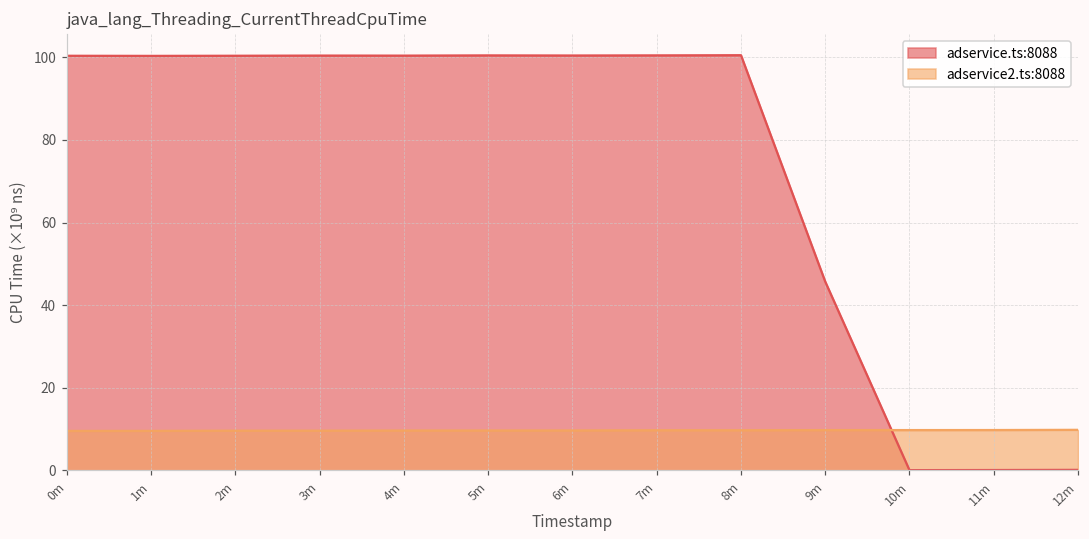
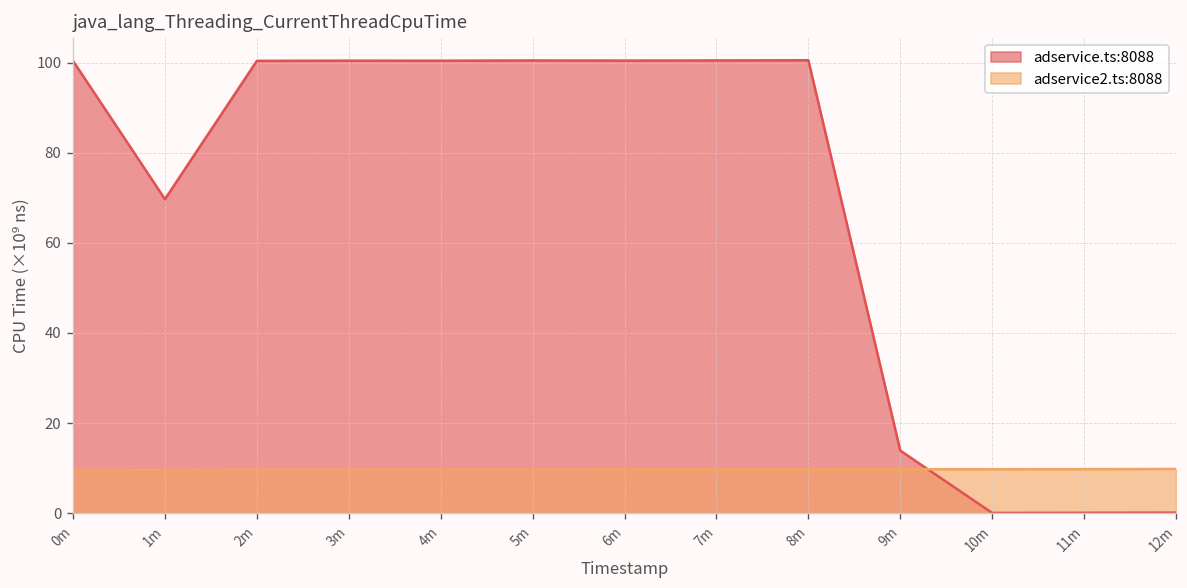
  {
    "adservice.ts:8088": {
      "0m": 100,
-     "1m": 100,
+     "1m": 70,
      "2m": 100,
      "3m": 100,
      "4m": 100,
      "5m": 100,
      "6m": 100,
      "7m": 100,
      "8m": 101,
-     "9m": 46,
+     "9m": 14,
      "10m": 0,
      "11m": 0,
      "12m": 0
    },
    "adservice2.ts:8088": {
      "0m": 10,
      "1m": 10,
      "2m": 10,
      "3m": 10,
      "4m": 10,
      "5m": 10,
      "6m": 10,
      "7m": 10,
      "8m": 10,
      "9m": 10,
      "10m": 10,
      "11m": 10,
      "12m": 10
    }
  }
